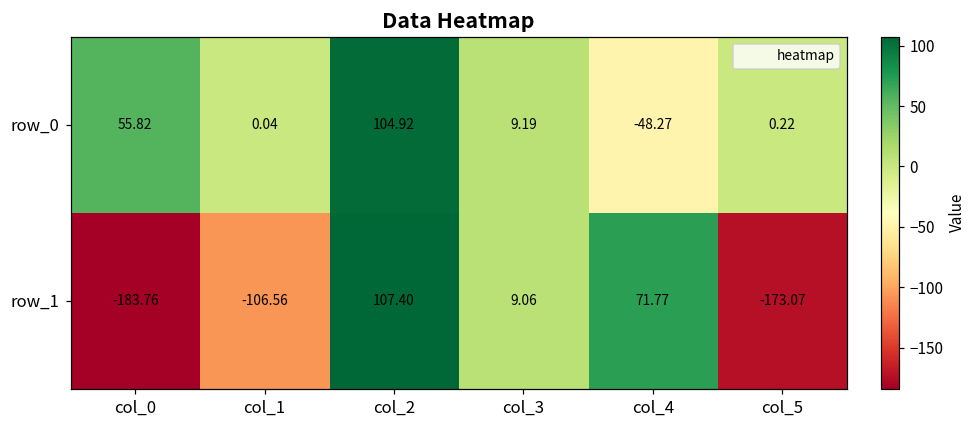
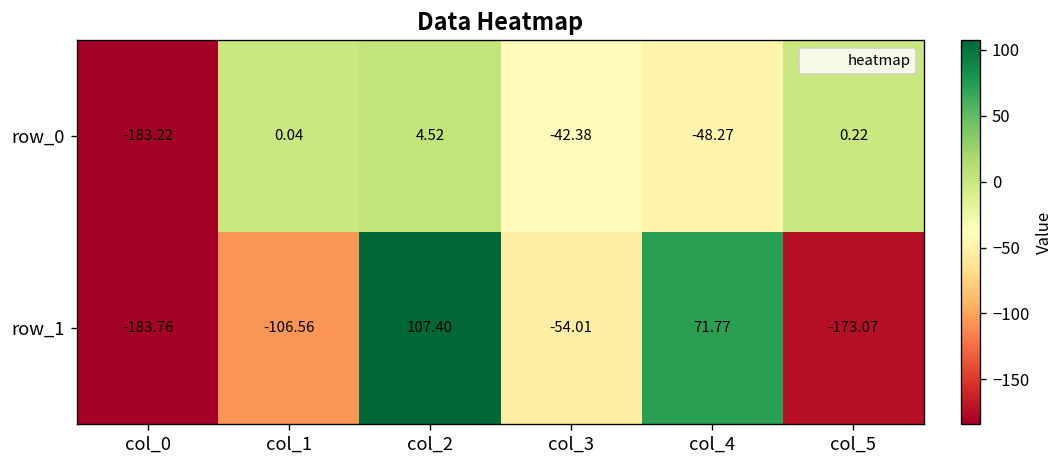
  {
    "row_0": {
-     "col_0": 55.82,
+     "col_0": -183.22,
      "col_1": 0.04,
-     "col_2": 104.92,
-     "col_3": 9.19,
+     "col_2": 4.52,
+     "col_3": -42.38,
      "col_4": -48.27,
      "col_5": 0.22
    },
    "row_1": {
      "col_0": -183.76,
      "col_1": -106.56,
      "col_2": 107.40,
-     "col_3": 9.06,
+     "col_3": -54.01,
      "col_4": 71.77,
      "col_5": -173.07
    }
  }
